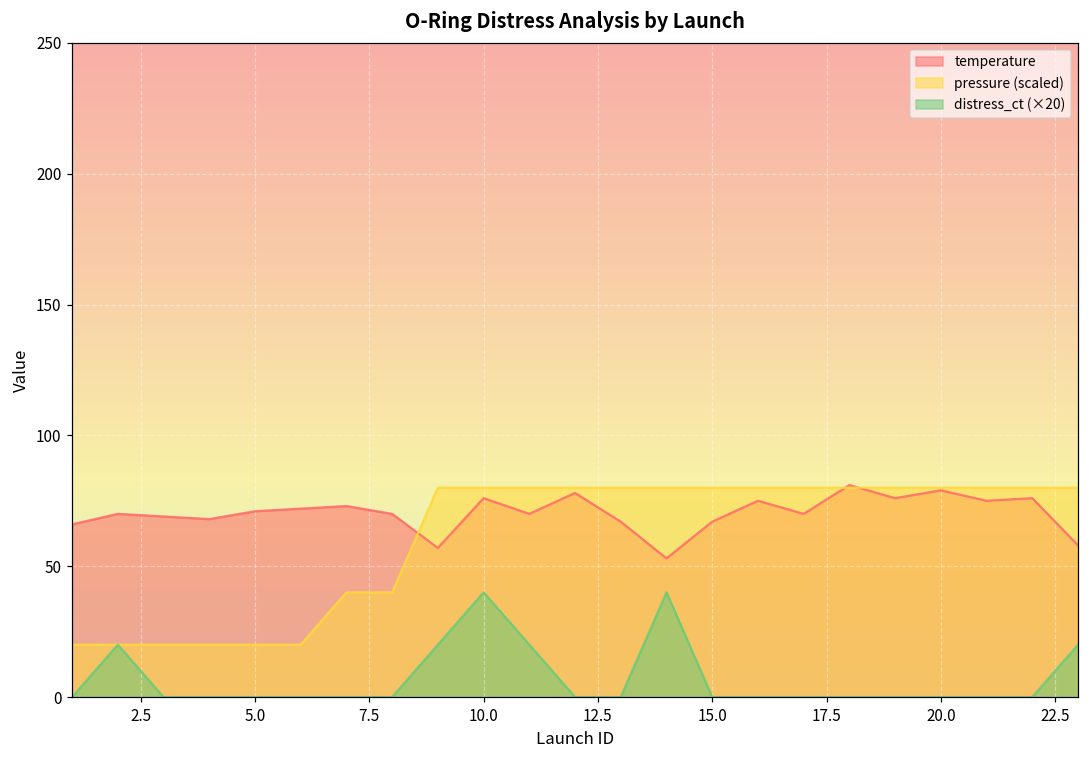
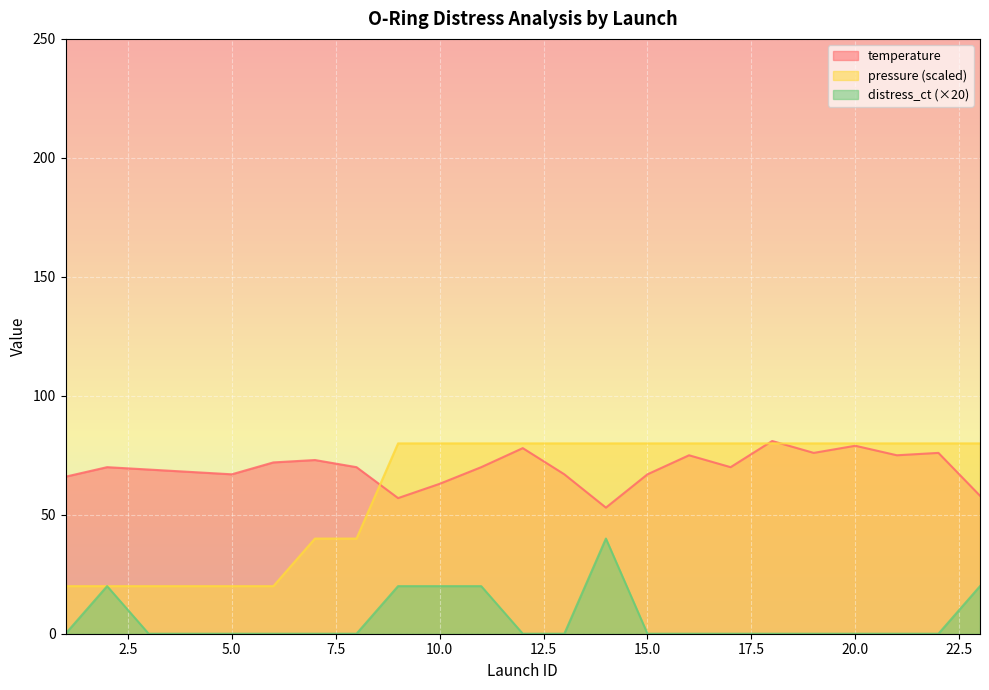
  {
    "temperature": {
-     "5.0": 71,
-     "10.0": 76,
+     "5.0": 67,
+     "10.0": 63,
      "15.0": 67
    },
    "pressure (scaled)": {
      "5.0": 20,
      "10.0": 80,
      "15.0": 80
    },
    "distress_ct (×20)": {
      "5.0": 0,
-     "10.0": 40,
+     "10.0": 20,
      "15.0": 0,
      "20.0": 0
    }
  }
